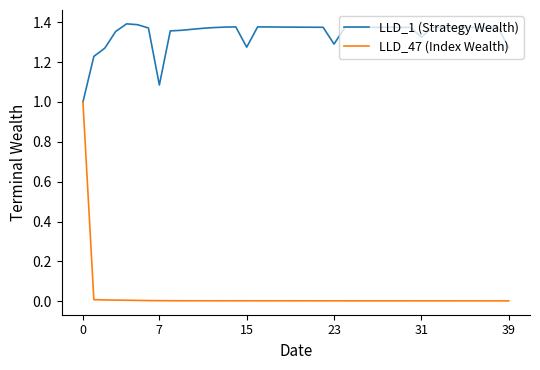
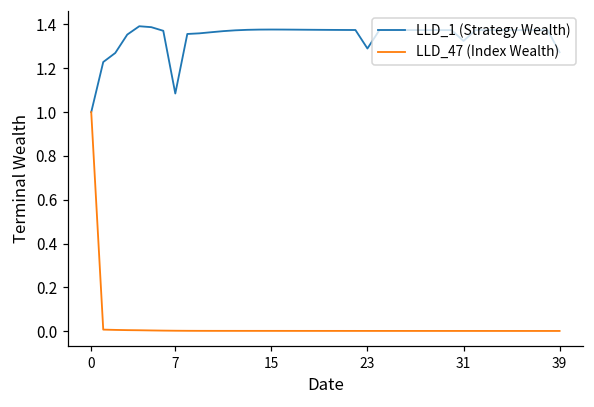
  {
    "LLD_1 (Strategy Wealth)": {
      "7": 1.08,
-     "15": 1.27,
+     "15": 1.38,
      "23": 1.29
    },
    "LLD_47 (Index Wealth)": {
      "7": 0.00,
      "15": 0.00,
      "23": 0.00,
      "31": 0.00,
      "39": 0.00
    }
  }
